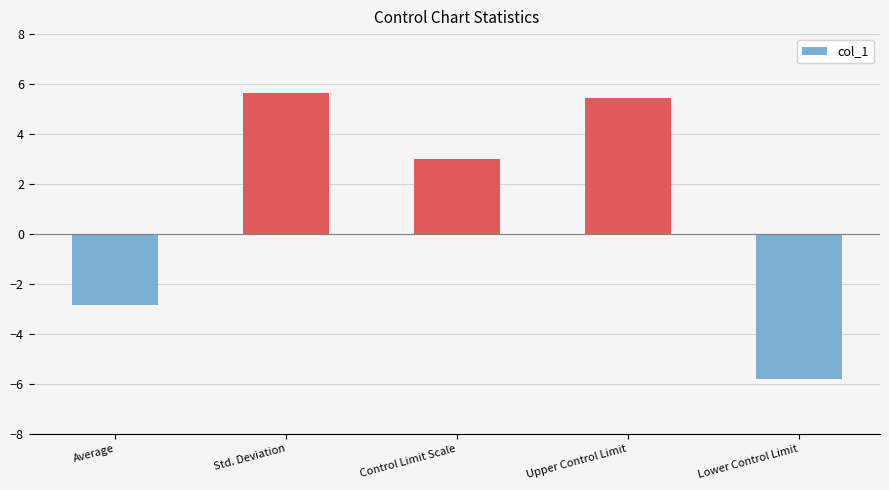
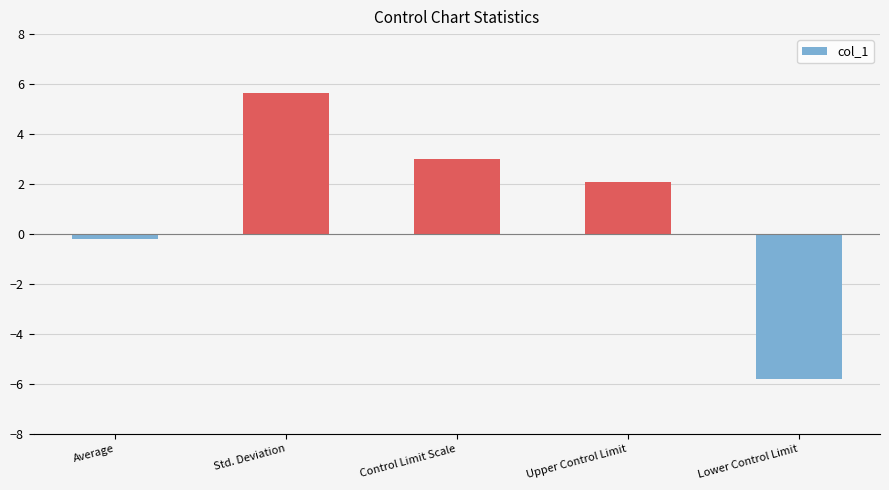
  {
-   "Average": -2.8,
+   "Average": -0.2,
    "Std. Deviation": 5.6,
    "Control Limit Scale": 3.0,
-   "Upper Control Limit": 5.4,
+   "Upper Control Limit": 2.1,
    "Lower Control Limit": -5.8
  }
